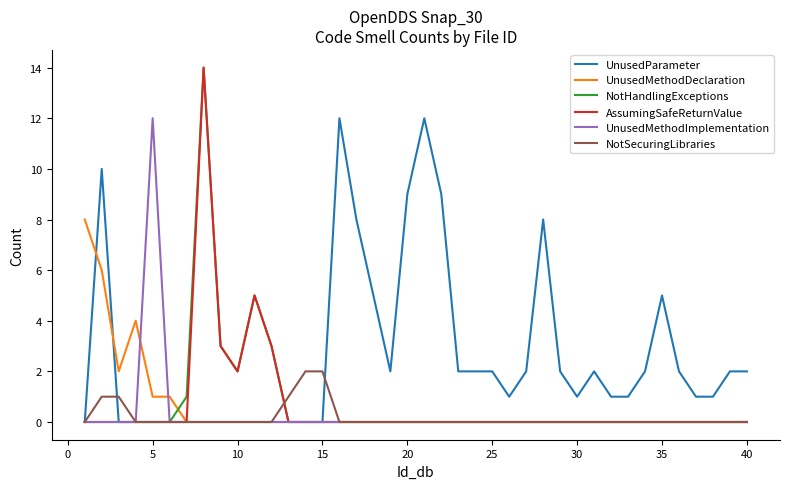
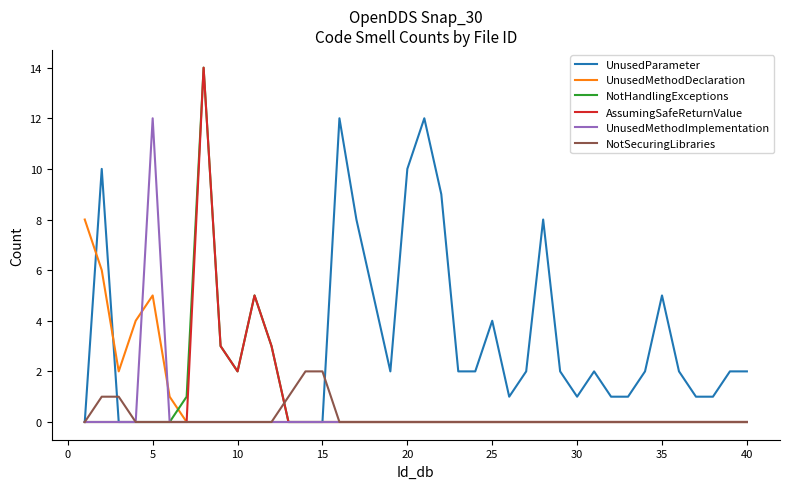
  {
    "UnusedParameter": {
-     "20": 9,
-     "25": 2,
+     "20": 10,
+     "25": 4,
      "30": 1,
      "35": 5,
      "40": 2
    },
    "UnusedMethodDeclaration": {
-     "5": 1
+     "5": 5
    },
    "UnusedMethodImplementation": {
      "5": 12
    },
    "NotSecuringLibraries": {
      "15": 2
    }
  }
